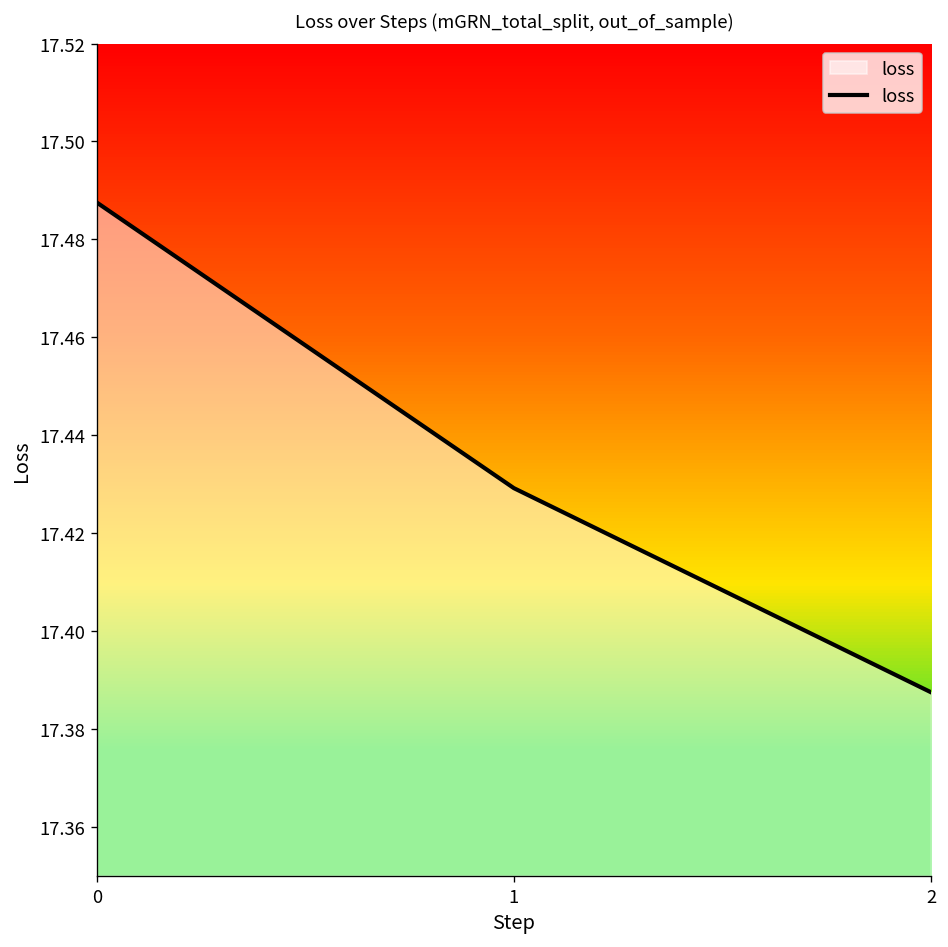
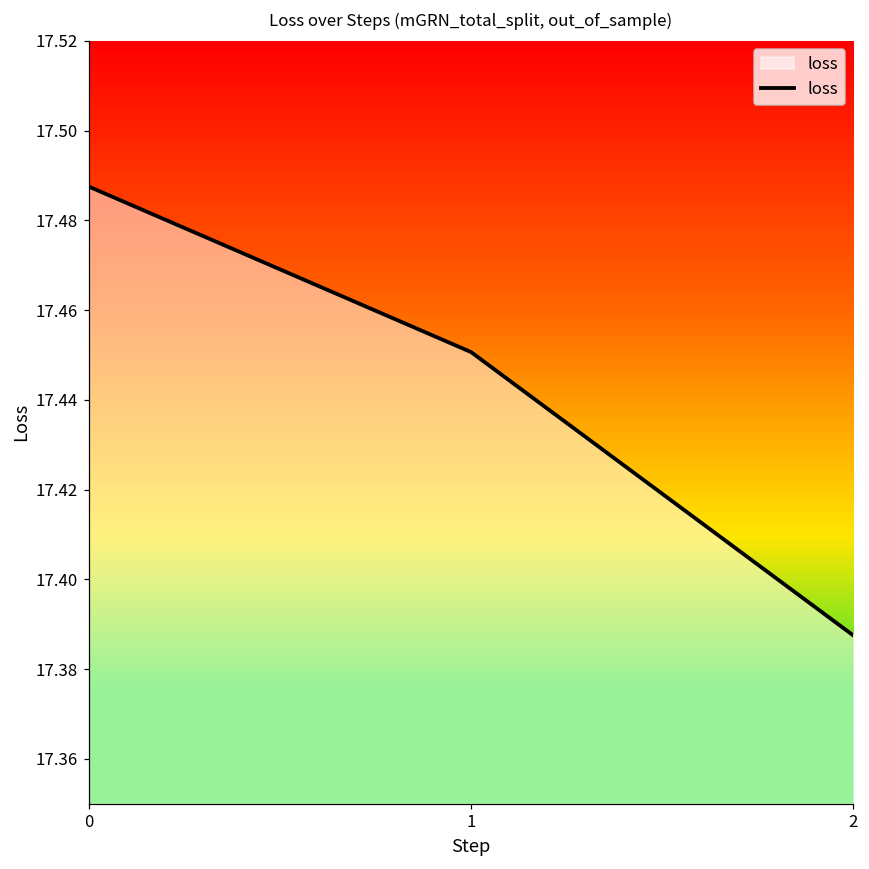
  {
    "0": 17.488,
-   "1": 17.429,
+   "1": 17.451,
    "2": 17.388
  }
